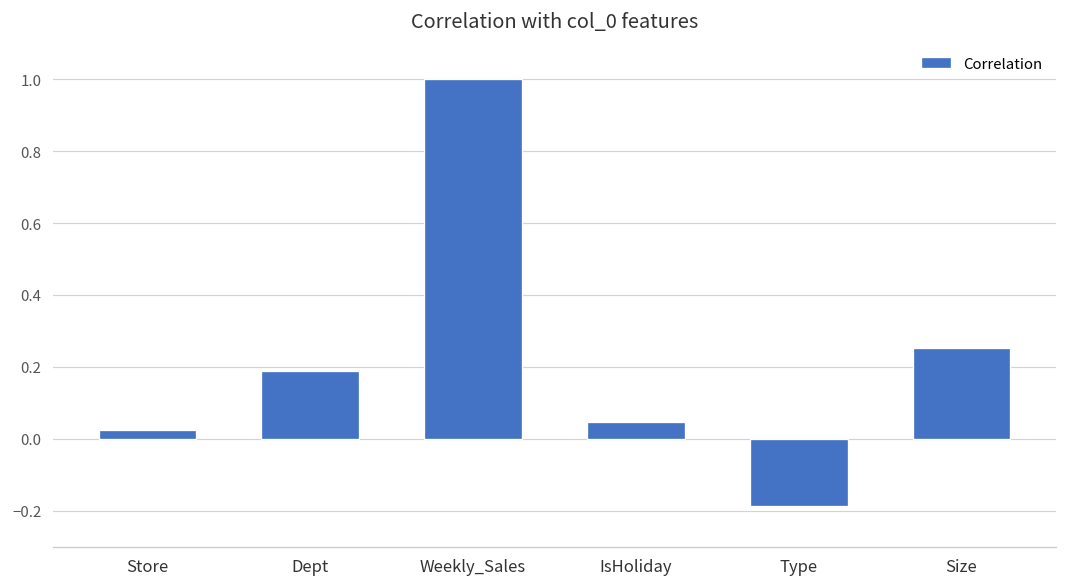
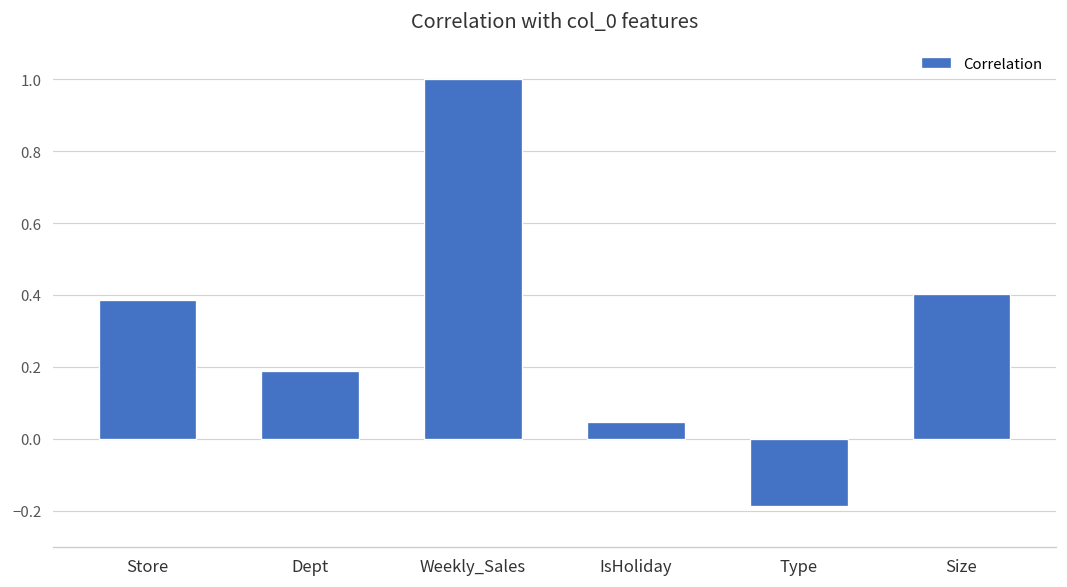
  {
-   "Store": 0.02,
+   "Store": 0.39,
    "Dept": 0.19,
    "Weekly_Sales": 1.00,
    "IsHoliday": 0.05,
    "Type": -0.19,
-   "Size": 0.25
+   "Size": 0.40
  }
